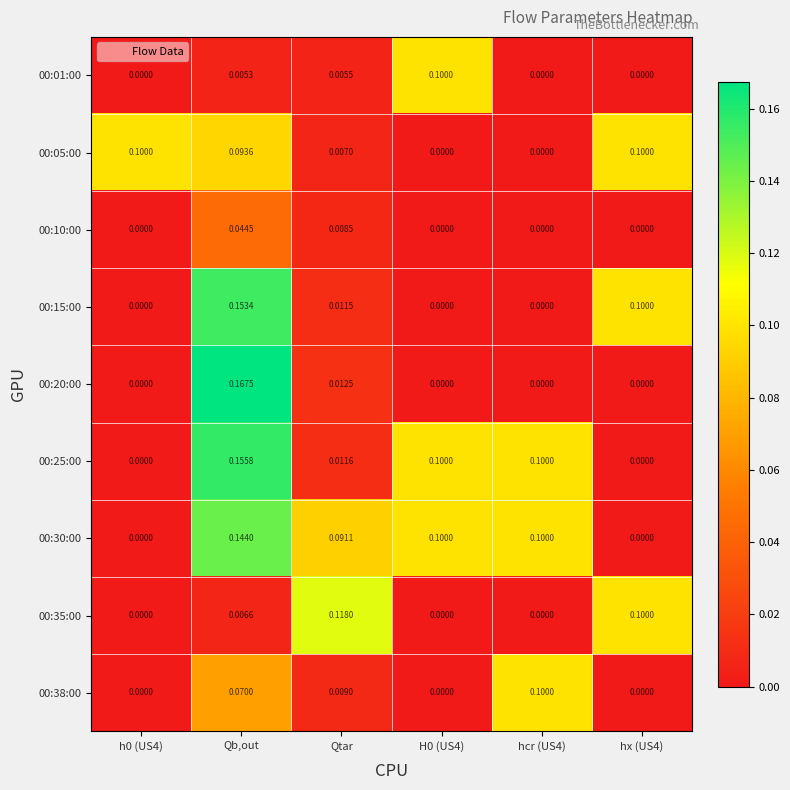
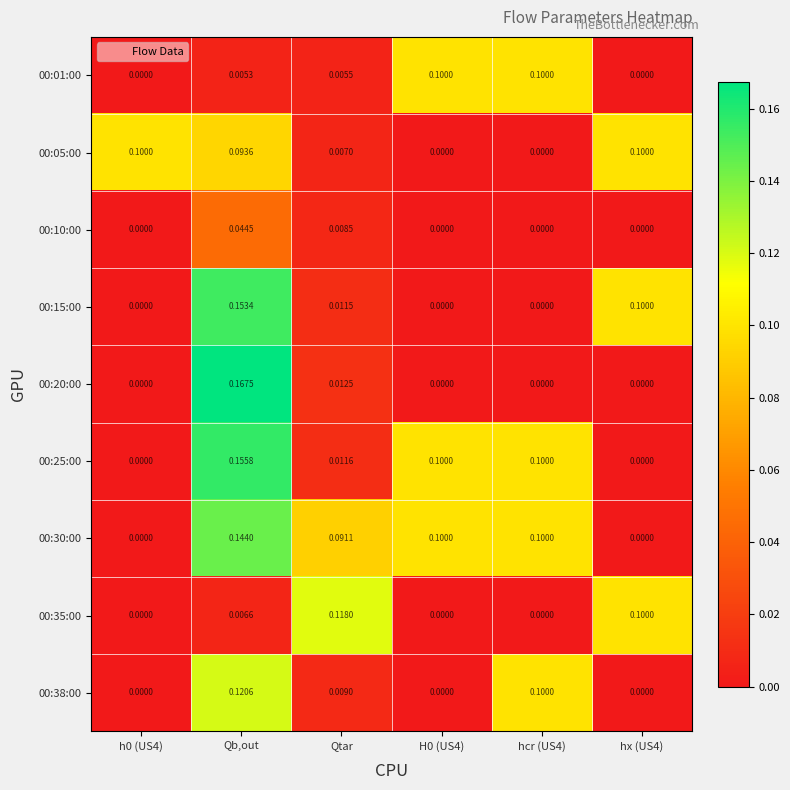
  {
    "00:01:00": {
      "h0 (US4)": 0.0000,
      "Qb,out": 0.0053,
      "Qtar": 0.0055,
      "H0 (US4)": 0.1000,
-     "hcr (US4)": 0.0000,
+     "hcr (US4)": 0.1000,
      "hx (US4)": 0.0000
    },
    "00:05:00": {
      "h0 (US4)": 0.1000,
      "Qb,out": 0.0936,
      "Qtar": 0.0070,
      "H0 (US4)": 0.0000,
      "hcr (US4)": 0.0000,
      "hx (US4)": 0.1000
    },
    "00:10:00": {
      "h0 (US4)": 0.0000,
      "Qb,out": 0.0445,
      "Qtar": 0.0085,
      "H0 (US4)": 0.0000,
      "hcr (US4)": 0.0000,
      "hx (US4)": 0.0000
    },
    "00:15:00": {
      "h0 (US4)": 0.0000,
      "Qb,out": 0.1534,
      "Qtar": 0.0115,
      "H0 (US4)": 0.0000,
      "hcr (US4)": 0.0000,
      "hx (US4)": 0.1000
    },
    "00:20:00": {
      "h0 (US4)": 0.0000,
      "Qb,out": 0.1675,
      "Qtar": 0.0125,
      "H0 (US4)": 0.0000,
      "hcr (US4)": 0.0000,
      "hx (US4)": 0.0000
    },
    "00:25:00": {
      "h0 (US4)": 0.0000,
      "Qb,out": 0.1558,
      "Qtar": 0.0116,
      "H0 (US4)": 0.1000,
      "hcr (US4)": 0.1000,
      "hx (US4)": 0.0000
    },
    "00:30:00": {
      "h0 (US4)": 0.0000,
      "Qb,out": 0.1440,
      "Qtar": 0.0911,
      "H0 (US4)": 0.1000,
      "hcr (US4)": 0.1000,
      "hx (US4)": 0.0000
    },
    "00:35:00": {
      "h0 (US4)": 0.0000,
      "Qb,out": 0.0066,
      "Qtar": 0.1180,
      "H0 (US4)": 0.0000,
      "hcr (US4)": 0.0000,
      "hx (US4)": 0.1000
    },
    "00:38:00": {
      "h0 (US4)": 0.0000,
-     "Qb,out": 0.0700,
+     "Qb,out": 0.1206,
      "Qtar": 0.0090,
      "H0 (US4)": 0.0000,
      "hcr (US4)": 0.1000,
      "hx (US4)": 0.0000
    }
  }
